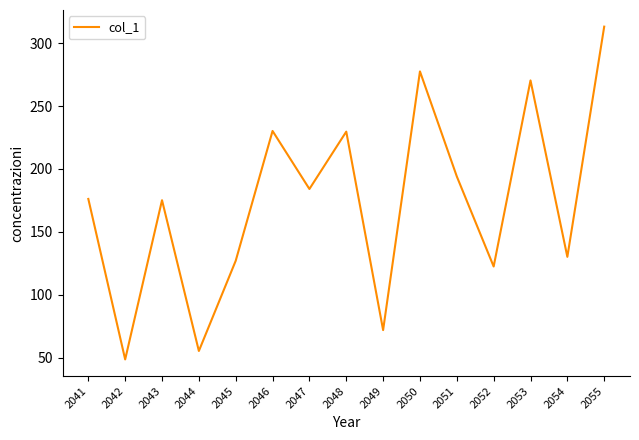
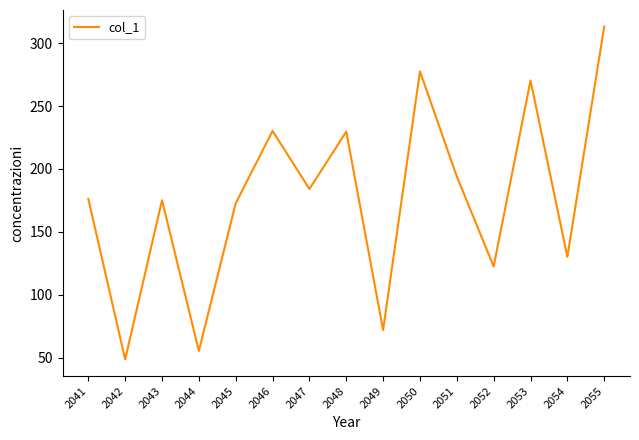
  {
    "2041": 176,
    "2042": 48,
    "2043": 175,
    "2044": 55,
-   "2045": 127,
+   "2045": 173,
    "2046": 230,
    "2047": 184,
    "2048": 230,
    "2049": 72,
    "2050": 278,
    "2051": 194,
    "2052": 122,
    "2053": 270,
    "2054": 130,
    "2055": 313
  }
